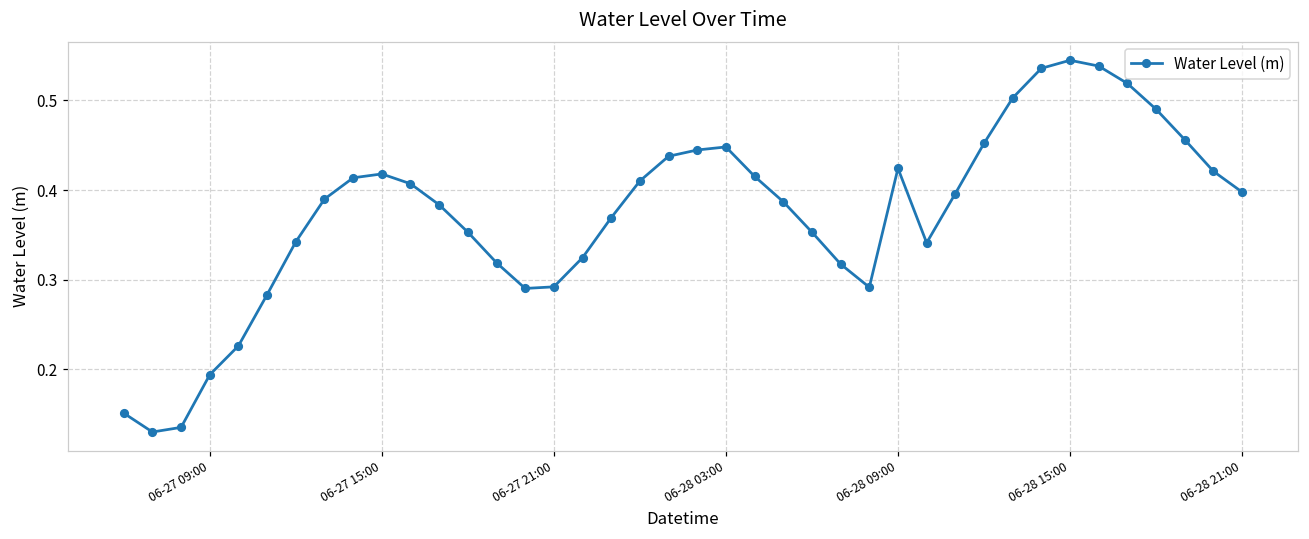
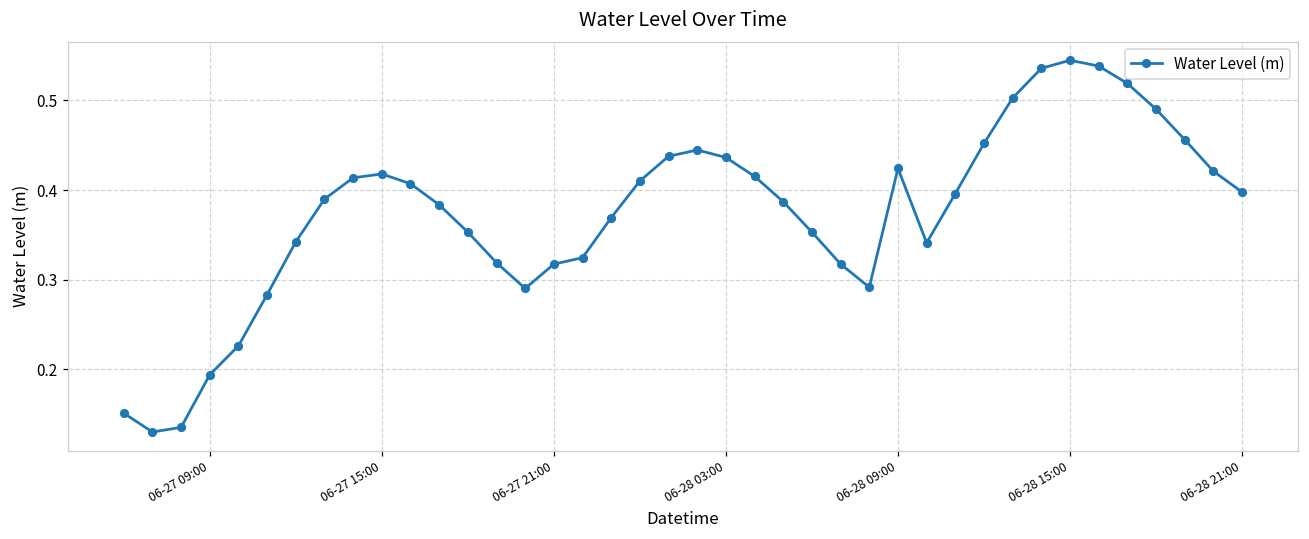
  {
    "06-27 09:00": 0.19,
    "06-27 15:00": 0.42,
-   "06-27 21:00": 0.29,
-   "06-28 03:00": 0.45,
+   "06-27 21:00": 0.32,
+   "06-28 03:00": 0.44,
    "06-28 09:00": 0.42,
    "06-28 15:00": 0.54,
    "06-28 21:00": 0.40
  }
